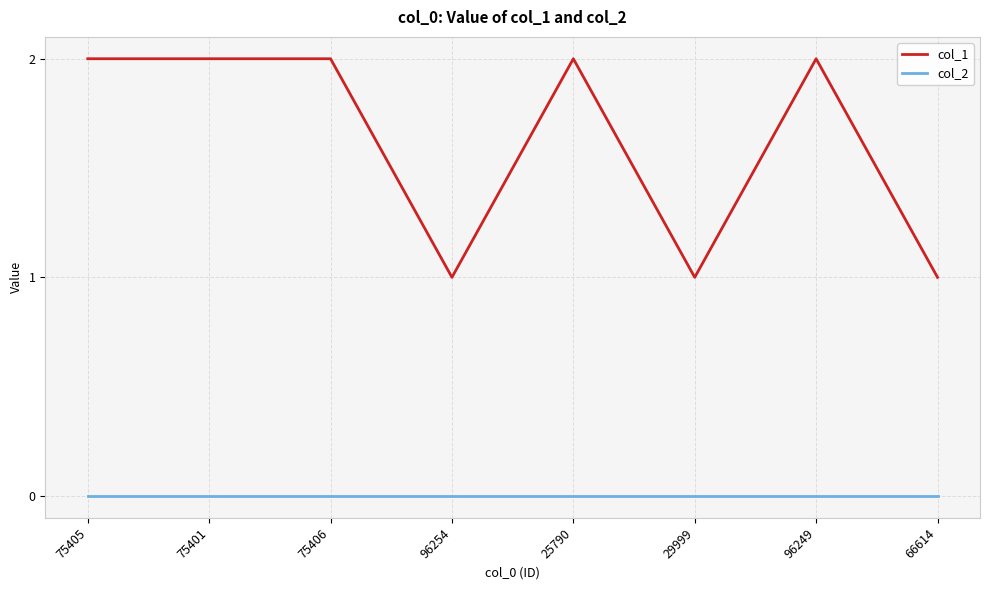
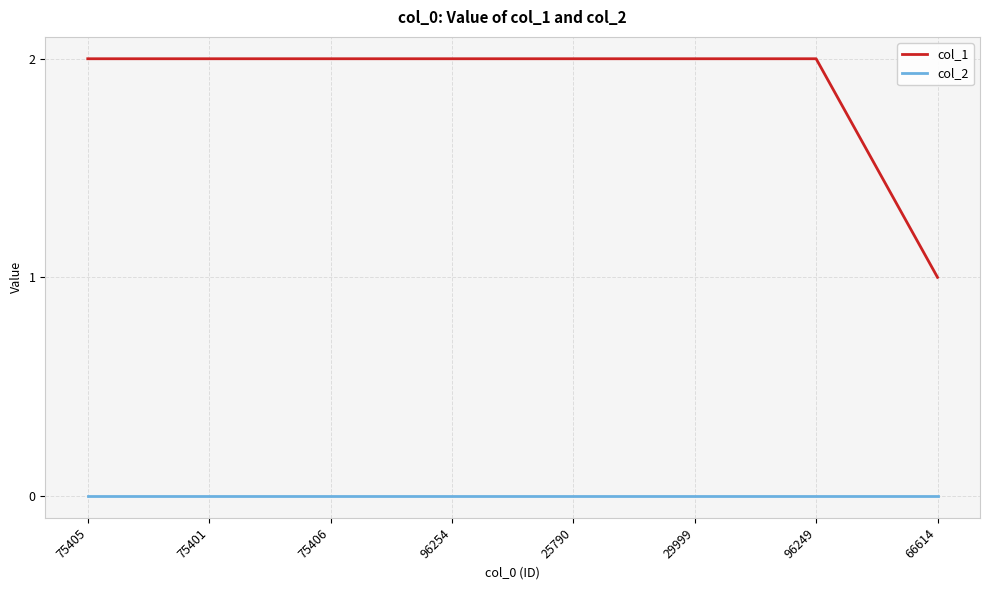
  {
    "col_1": {
      "75405": 2,
      "75401": 2,
      "75406": 2,
-     "96254": 1,
+     "96254": 2,
      "25790": 2,
-     "29999": 1,
+     "29999": 2,
      "96249": 2,
      "66614": 1
    },
    "col_2": {
      "75405": 0,
      "75401": 0,
      "75406": 0,
      "96254": 0,
      "25790": 0,
      "29999": 0,
      "96249": 0,
      "66614": 0
    }
  }
